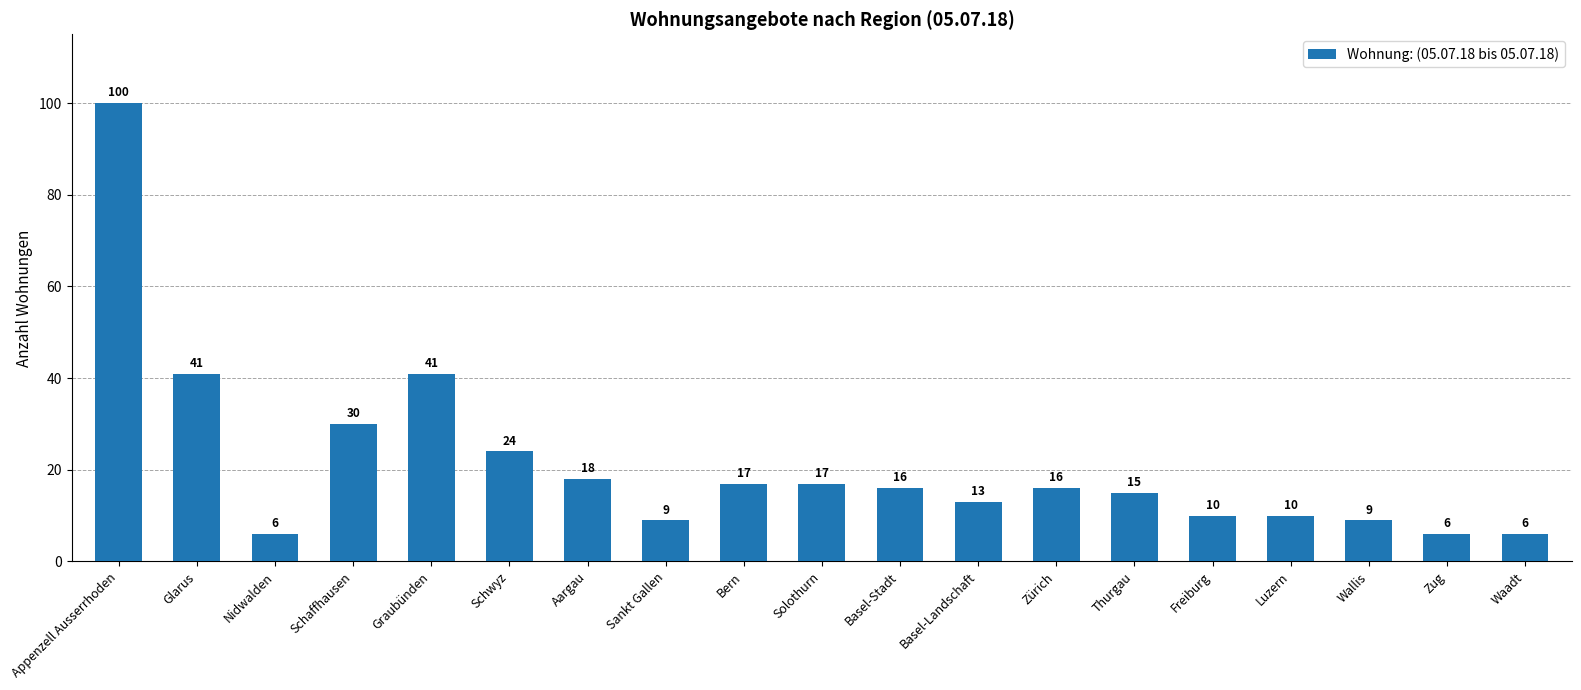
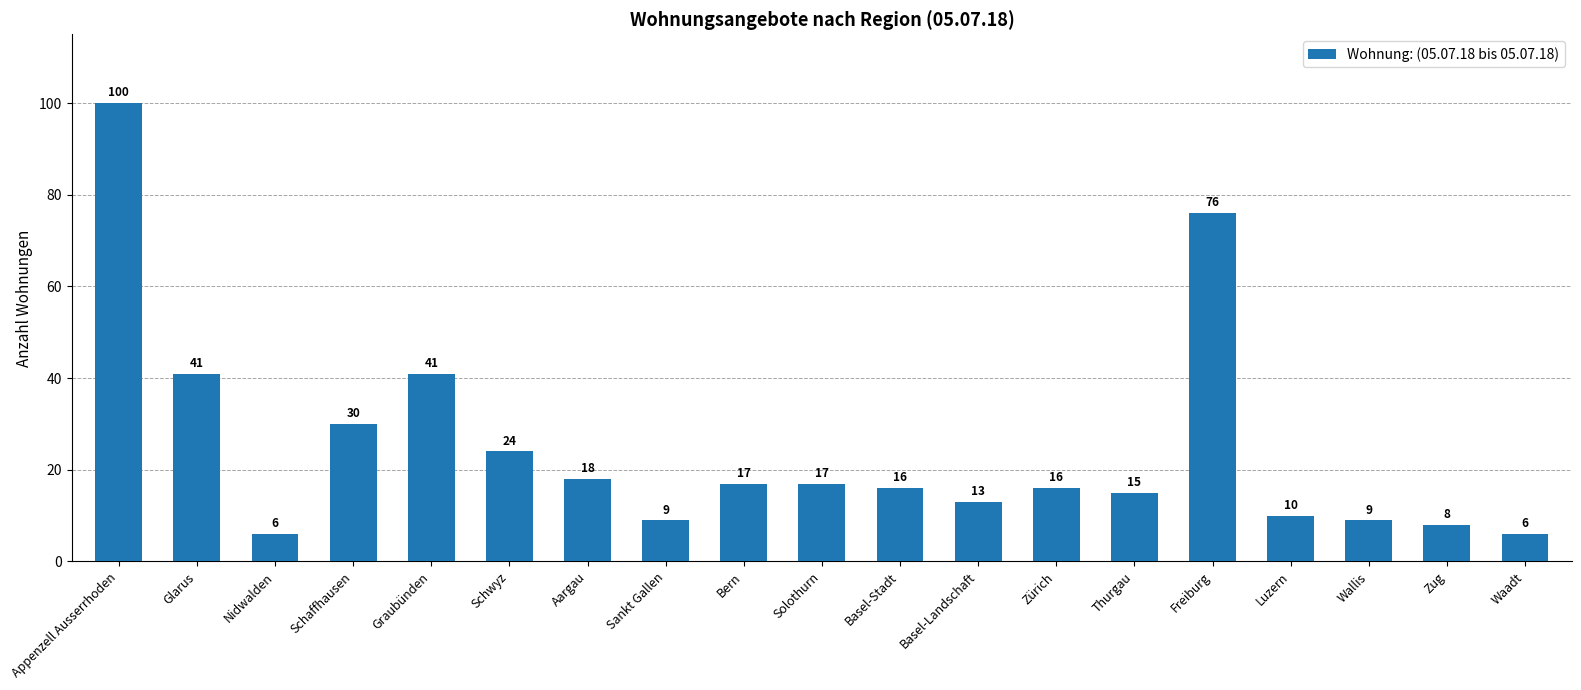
  {
    "Appenzell Ausserrhoden": 100,
    "Glarus": 41,
    "Nidwalden": 6,
    "Schaffhausen": 30,
    "Graubünden": 41,
    "Schwyz": 24,
    "Aargau": 18,
    "Sankt Gallen": 9,
    "Bern": 17,
    "Solothurn": 17,
    "Basel-Stadt": 16,
    "Basel-Landschaft": 13,
    "Zürich": 16,
    "Thurgau": 15,
-   "Freiburg": 10,
+   "Freiburg": 76,
    "Luzern": 10,
    "Wallis": 9,
-   "Zug": 6,
+   "Zug": 8,
    "Waadt": 6
  }
